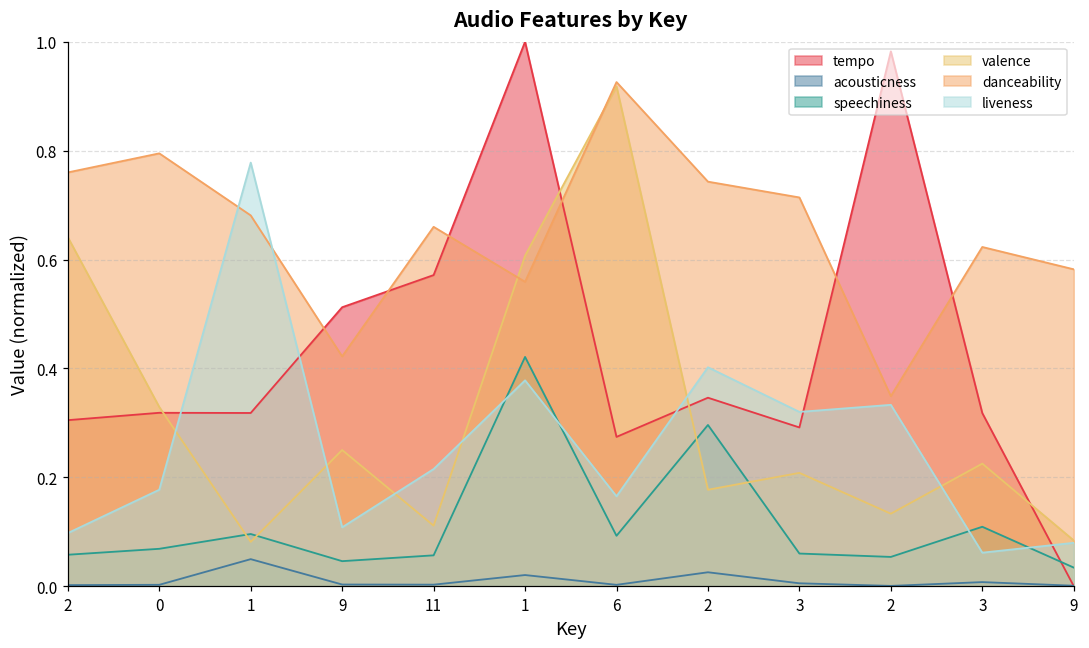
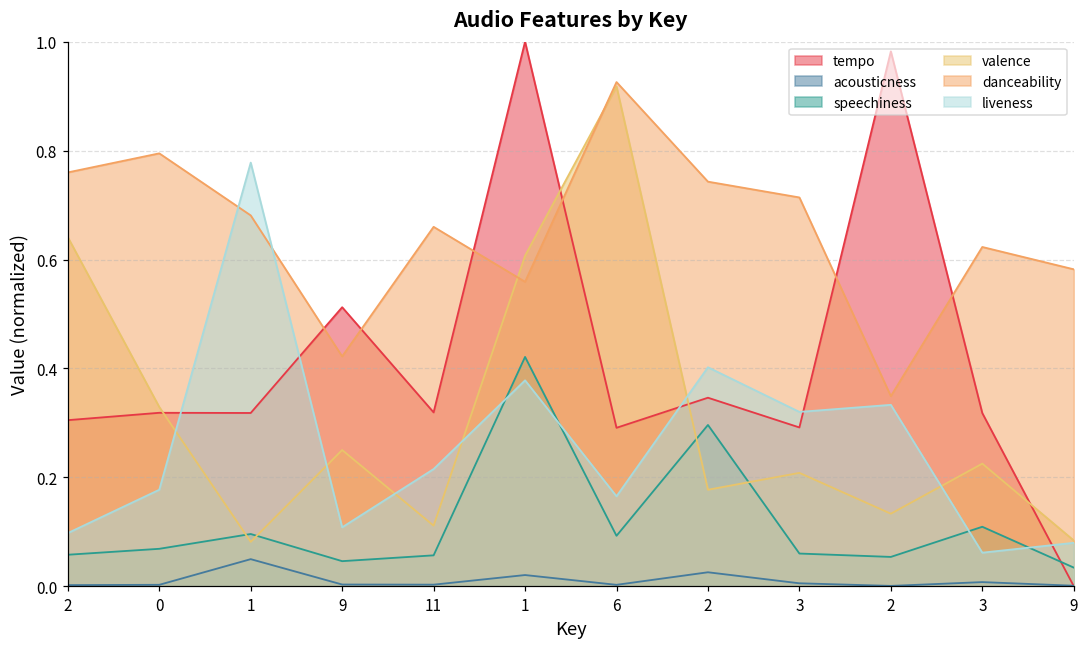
  {
    "tempo": {
      "0": 0.32,
-     "11": 0.57,
-     "6": 0.27
+     "11": 0.32,
+     "6": 0.29
    },
    "liveness": {
      "0": 0.18,
      "11": 0.22,
      "6": 0.17
    }
  }
